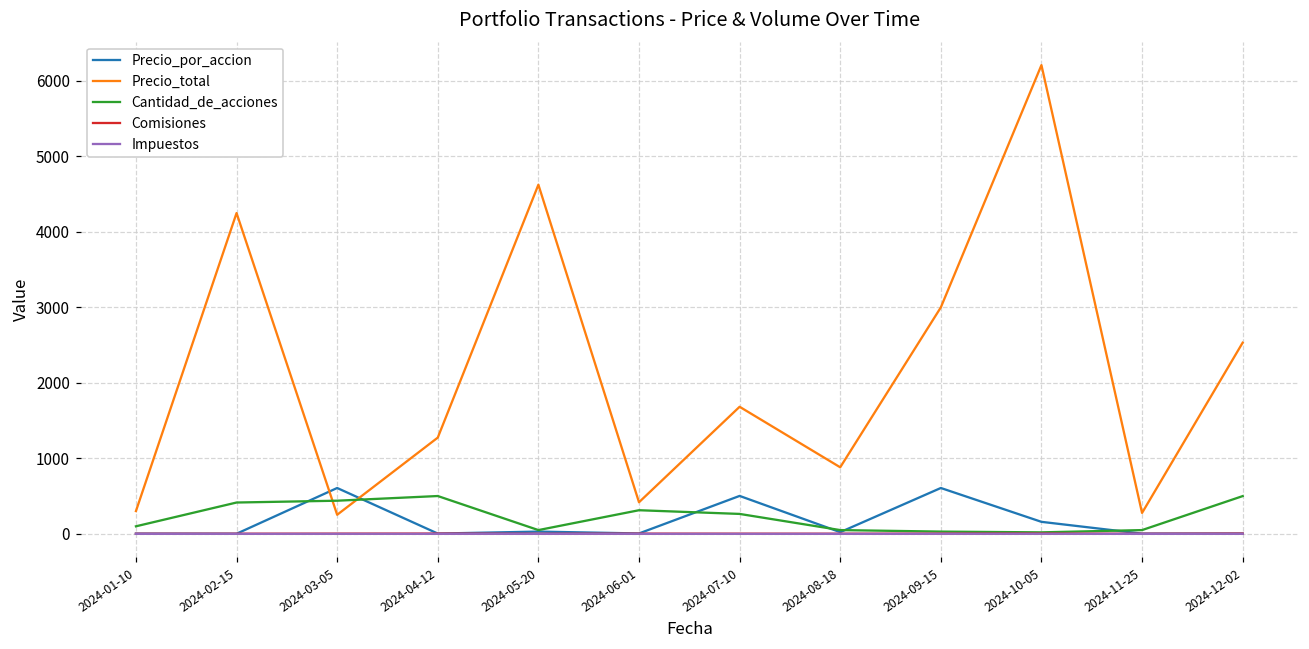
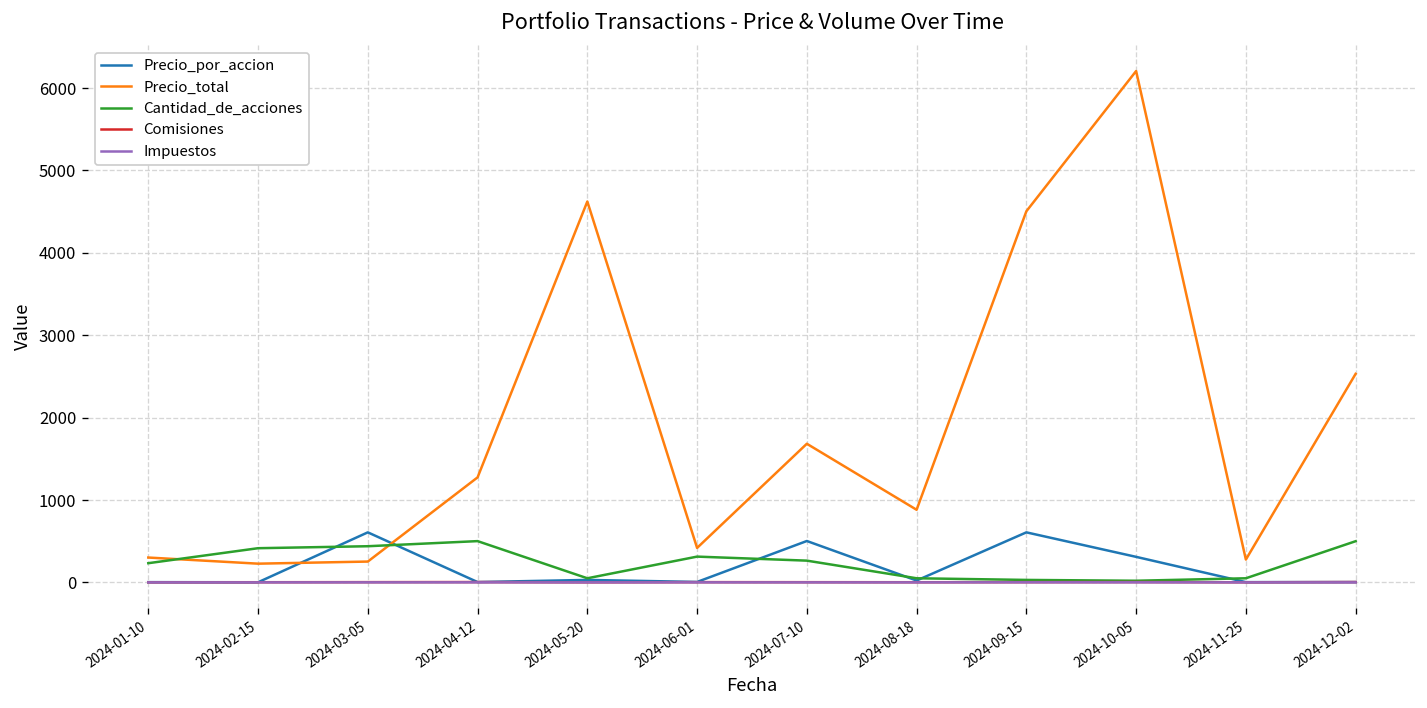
  {
    "Precio_por_accion": {
      "2024-03-05": 600,
      "2024-07-10": 500,
      "2024-09-15": 600,
-     "2024-10-05": 200
+     "2024-10-05": 300
    },
    "Precio_total": {
      "2024-01-10": 300,
-     "2024-02-15": 4200,
+     "2024-02-15": 200,
      "2024-03-05": 300,
      "2024-04-12": 1300,
      "2024-05-20": 4600,
      "2024-06-01": 400,
      "2024-07-10": 1700,
      "2024-08-18": 900,
-     "2024-09-15": 3000,
+     "2024-09-15": 4500,
      "2024-10-05": 6200,
      "2024-11-25": 300,
      "2024-12-02": 2500
    },
    "Cantidad_de_acciones": {
-     "2024-01-10": 100,
+     "2024-01-10": 200,
      "2024-02-15": 400,
      "2024-03-05": 400,
      "2024-04-12": 500,
      "2024-06-01": 300,
      "2024-07-10": 300,
      "2024-11-25": 100,
      "2024-12-02": 500
    },
    "Impuestos": {
      "2024-03-05": 0,
      "2024-07-10": 0
    }
  }
